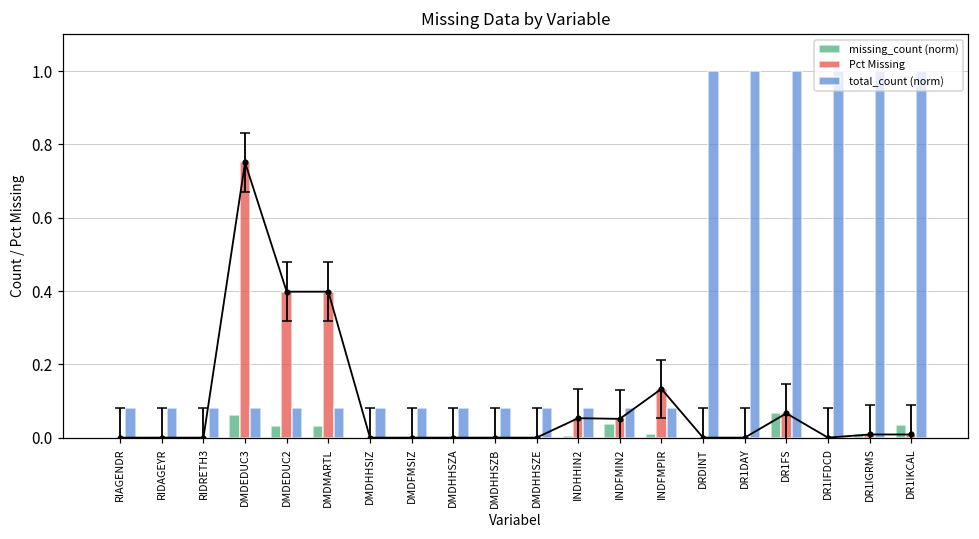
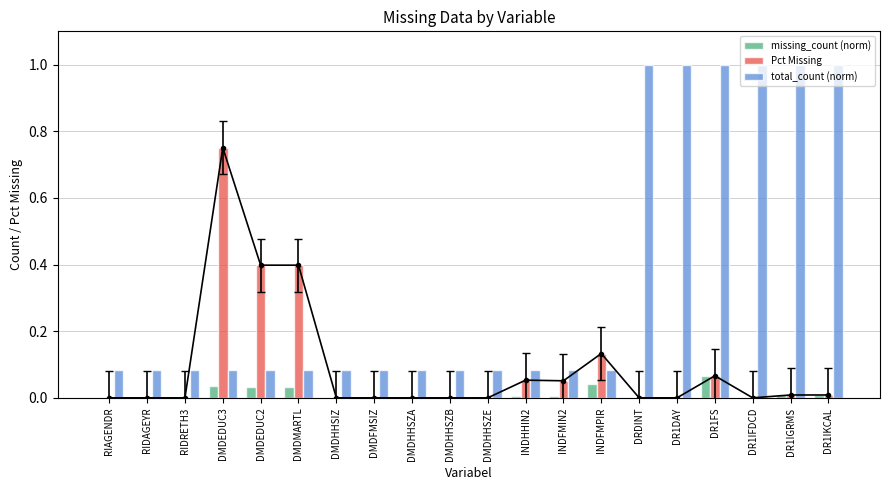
  {
    "missing_count (norm)": {
      "RIAGENDR": 0.00,
      "RIDAGEYR": 0.00,
      "RIDRETH3": 0.00,
-     "DMDEDUC3": 0.06,
+     "DMDEDUC3": 0.04,
      "DMDEDUC2": 0.03,
      "DMDMARTL": 0.03,
      "DMDHHSIZ": 0.00,
      "DMDFMSIZ": 0.00,
      "DMDHHSZA": 0.00,
      "DMDHHSZB": 0.00,
      "DMDHHSZE": 0.00,
-     "INDFMIN2": 0.04,
-     "INDFMPIR": 0.01,
+     "INDFMIN2": 0.00,
+     "INDFMPIR": 0.04,
      "DRDINT": 0.00,
      "DR1DAY": 0.00,
      "DR1FS": 0.07,
      "DR1IFDCD": 0.00,
      "DR1IGRMS": 0.01,
-     "DR1IKCAL": 0.03
+     "DR1IKCAL": 0.01
    },
    "Pct Missing": {
      "RIAGENDR": 0.00,
      "RIDAGEYR": 0.00,
      "RIDRETH3": 0.00,
      "DMDEDUC3": 0.75,
      "DMDEDUC2": 0.40,
      "DMDMARTL": 0.40,
      "DMDHHSIZ": 0.00,
      "DMDFMSIZ": 0.00,
      "DMDHHSZA": 0.00,
      "DMDHHSZB": 0.00,
      "DMDHHSZE": 0.00,
      "INDHHIN2": 0.05,
      "INDFMIN2": 0.05,
      "INDFMPIR": 0.13,
      "DRDINT": 0.00,
      "DR1DAY": 0.00,
      "DR1FS": 0.07,
      "DR1IFDCD": 0.00,
      "DR1IGRMS": 0.01,
      "DR1IKCAL": 0.01
    },
    "total_count (norm)": {
      "RIAGENDR": 0.08,
      "RIDAGEYR": 0.08,
      "RIDRETH3": 0.08,
      "DMDEDUC3": 0.08,
      "DMDEDUC2": 0.08,
      "DMDMARTL": 0.08,
      "DMDHHSIZ": 0.08,
      "DMDFMSIZ": 0.08,
      "DMDHHSZA": 0.08,
      "DMDHHSZB": 0.08,
      "DMDHHSZE": 0.08,
      "INDHHIN2": 0.08,
      "INDFMIN2": 0.08,
      "INDFMPIR": 0.08,
      "DRDINT": 1.00,
      "DR1DAY": 1.00,
      "DR1FS": 1.00
    }
  }
